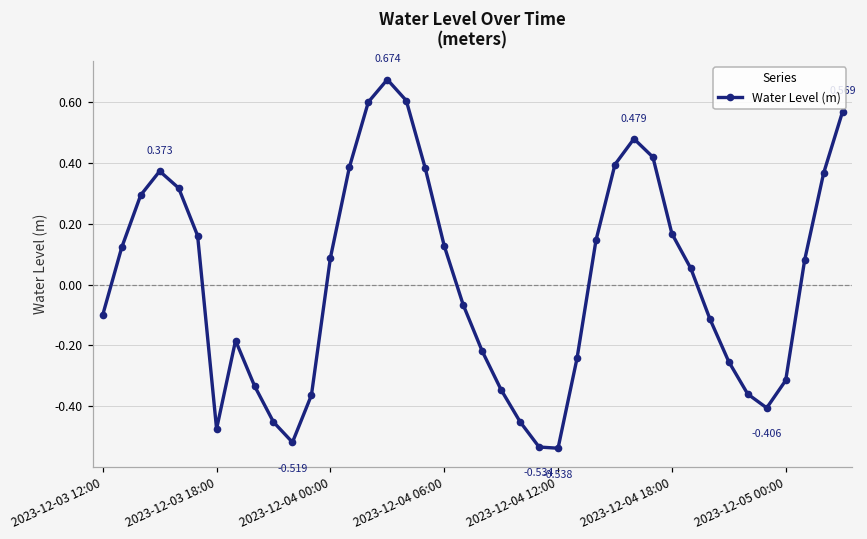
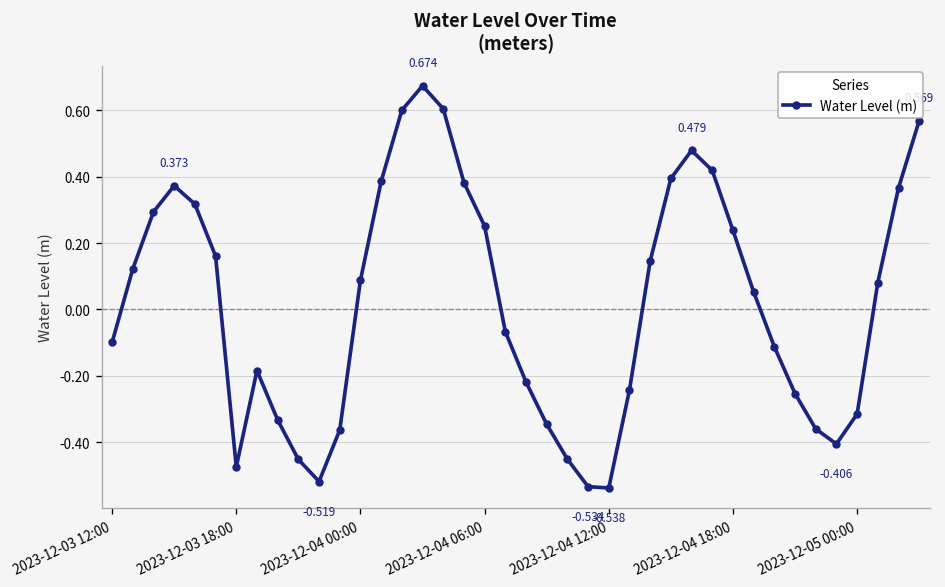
  {
    "2023-12-03 12:00": -0.10,
    "2023-12-03 18:00": -0.47,
    "2023-12-04 00:00": 0.09,
-   "2023-12-04 06:00": 0.13,
-   "2023-12-04 18:00": 0.17,
+   "2023-12-04 06:00": 0.25,
+   "2023-12-04 18:00": 0.24,
    "2023-12-05 00:00": -0.32
  }
